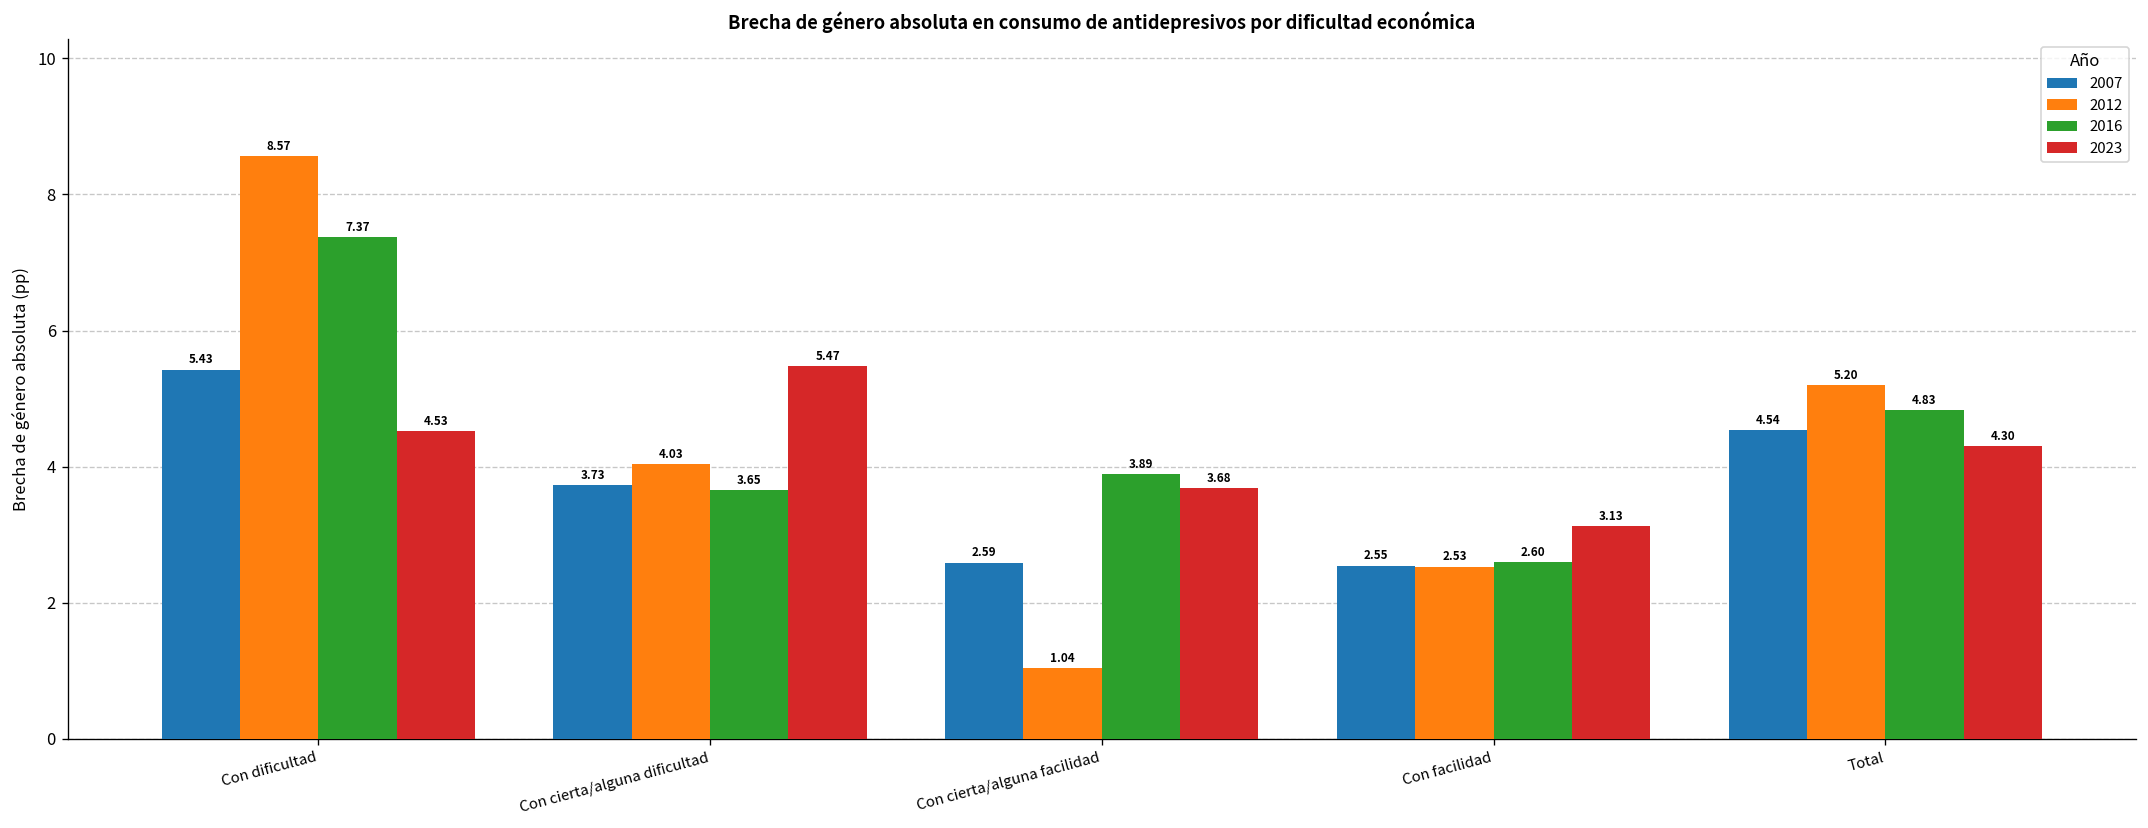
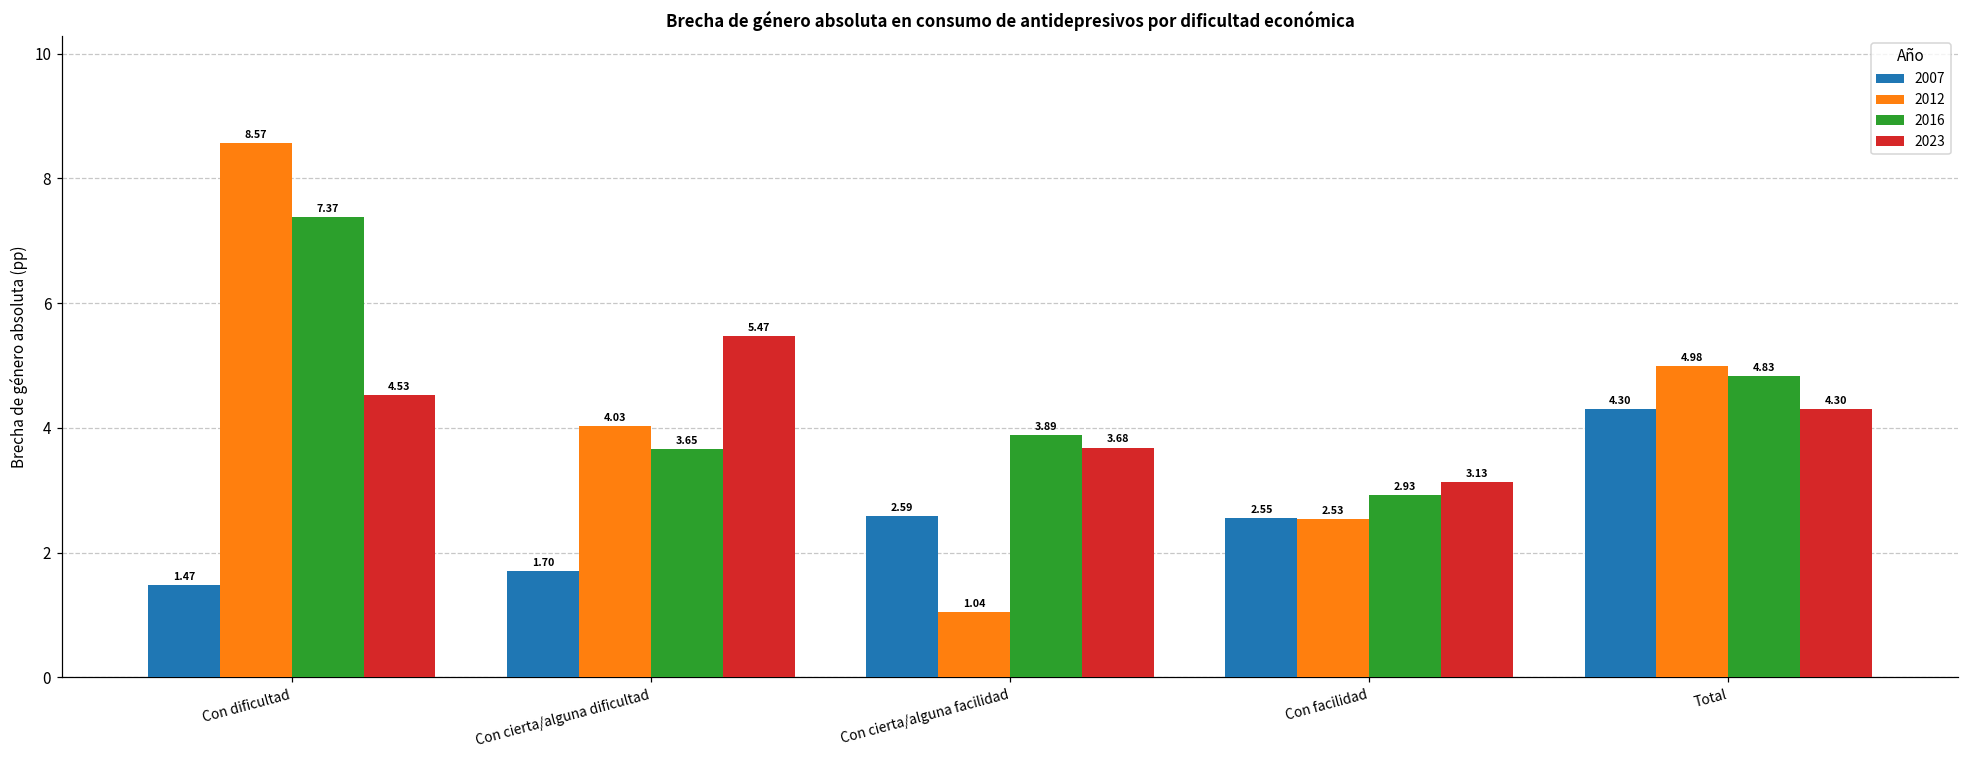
  {
    "2007": {
-     "Con dificultad": 5.43,
-     "Con cierta/alguna dificultad": 3.73,
+     "Con dificultad": 1.47,
+     "Con cierta/alguna dificultad": 1.70,
      "Con cierta/alguna facilidad": 2.59,
      "Con facilidad": 2.55,
-     "Total": 4.54
+     "Total": 4.30
    },
    "2012": {
      "Con dificultad": 8.57,
      "Con cierta/alguna dificultad": 4.03,
      "Con cierta/alguna facilidad": 1.04,
      "Con facilidad": 2.53,
-     "Total": 5.20
+     "Total": 4.98
    },
    "2016": {
      "Con dificultad": 7.37,
      "Con cierta/alguna dificultad": 3.65,
      "Con cierta/alguna facilidad": 3.89,
-     "Con facilidad": 2.60,
+     "Con facilidad": 2.93,
      "Total": 4.83
    },
    "2023": {
      "Con dificultad": 4.53,
      "Con cierta/alguna dificultad": 5.47,
      "Con cierta/alguna facilidad": 3.68,
      "Con facilidad": 3.13,
      "Total": 4.30
    }
  }
